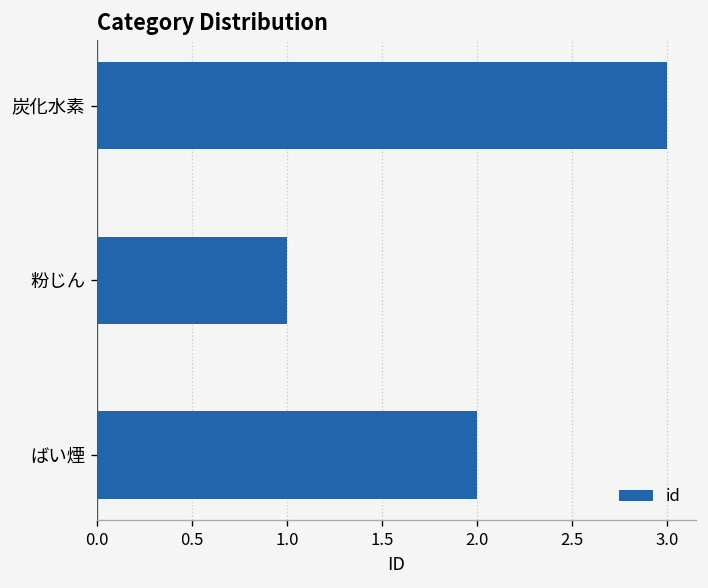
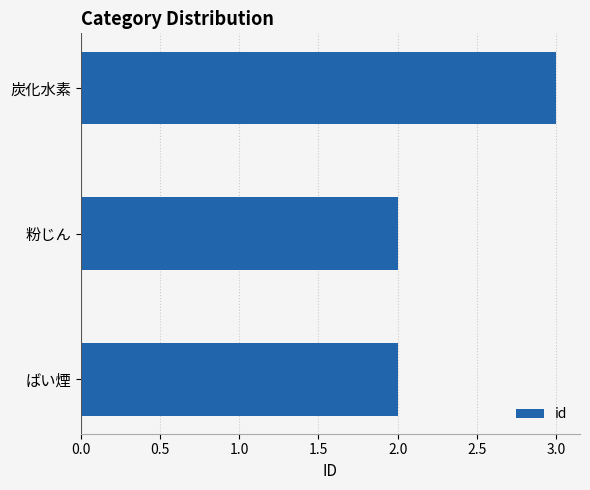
  {
    "炭化水素": 3,
-   "粉じん": 1,
+   "粉じん": 2,
    "ばい煙": 2
  }
